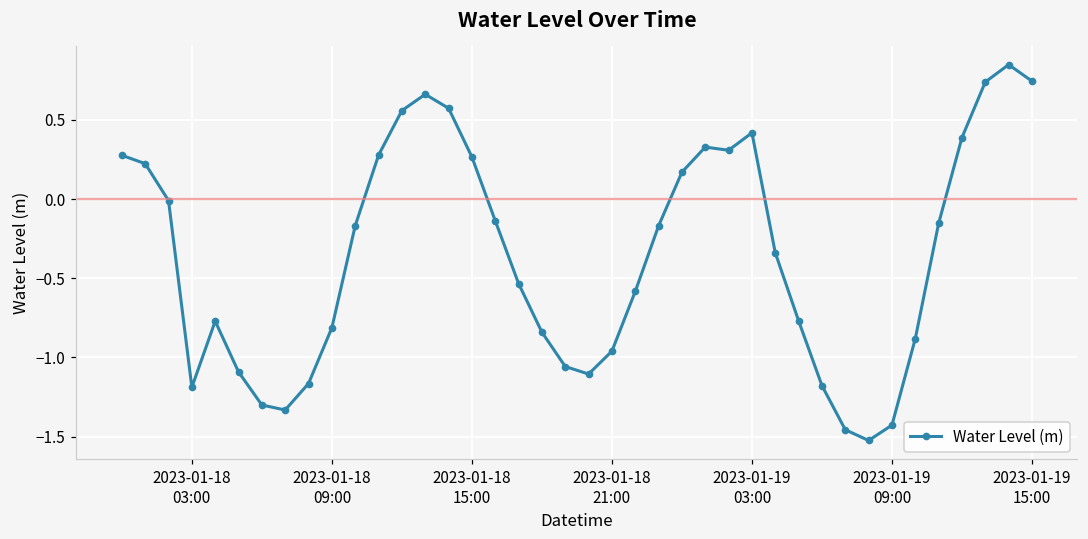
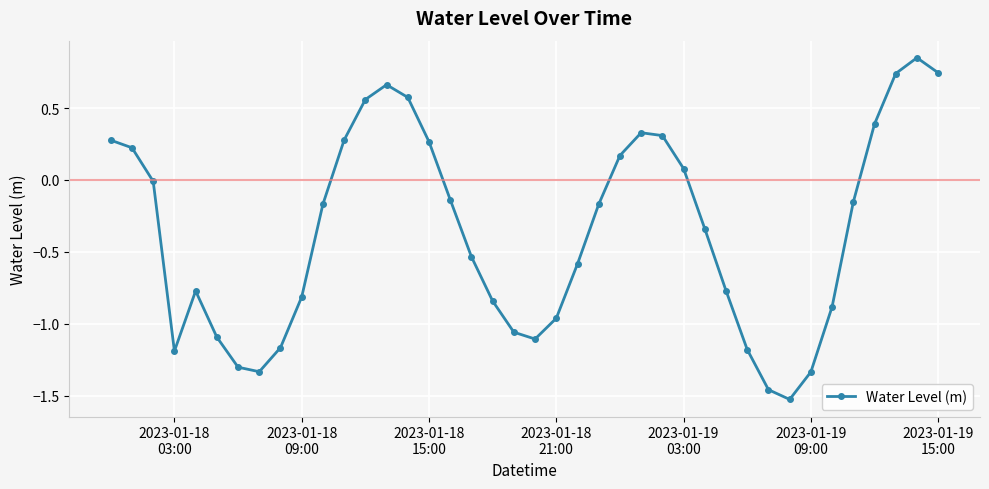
  {
    "2023-01-18 03:00": -1.19,
    "2023-01-18 09:00": -0.81,
    "2023-01-18 15:00": 0.27,
    "2023-01-18 21:00": -0.96,
-   "2023-01-19 03:00": 0.42,
-   "2023-01-19 09:00": -1.43,
+   "2023-01-19 03:00": 0.08,
+   "2023-01-19 09:00": -1.33,
    "2023-01-19 15:00": 0.74
  }
